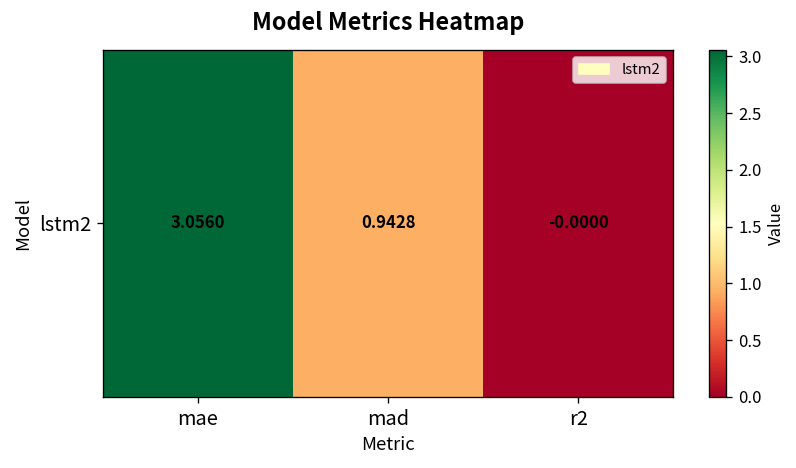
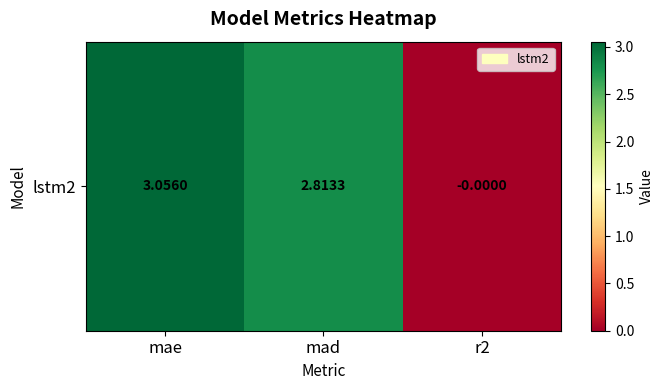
  {
    "lstm2": {
      "mae": 3.0560,
-     "mad": 0.9428,
+     "mad": 2.8133,
      "r2": -0.0000
    }
  }
